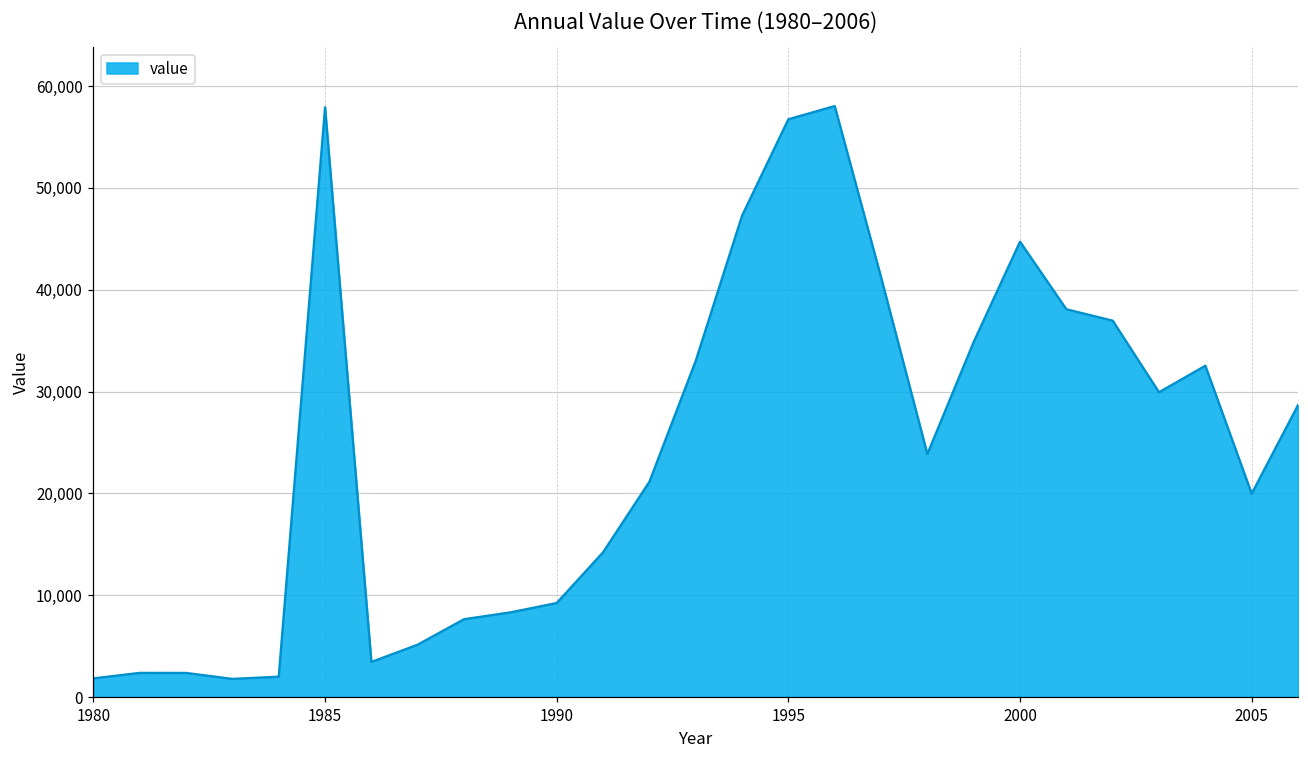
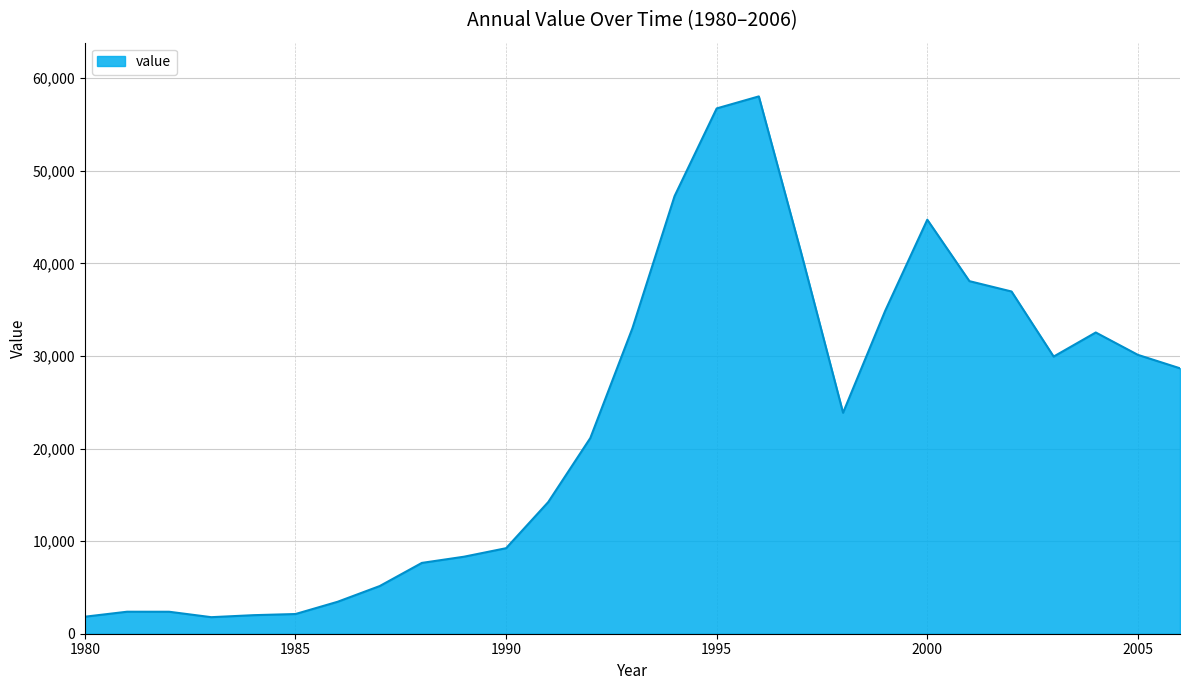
  {
    "1980": "2,000",
-   "1985": "58,000",
+   "1985": "2,000",
    "1990": "9,000",
    "1995": "57,000",
    "2000": "45,000",
-   "2005": "20,000"
+   "2005": "30,000"
  }
